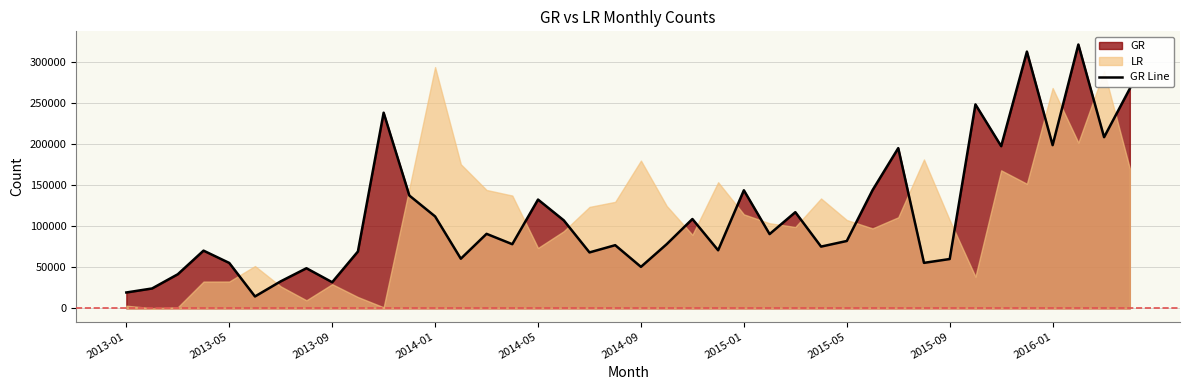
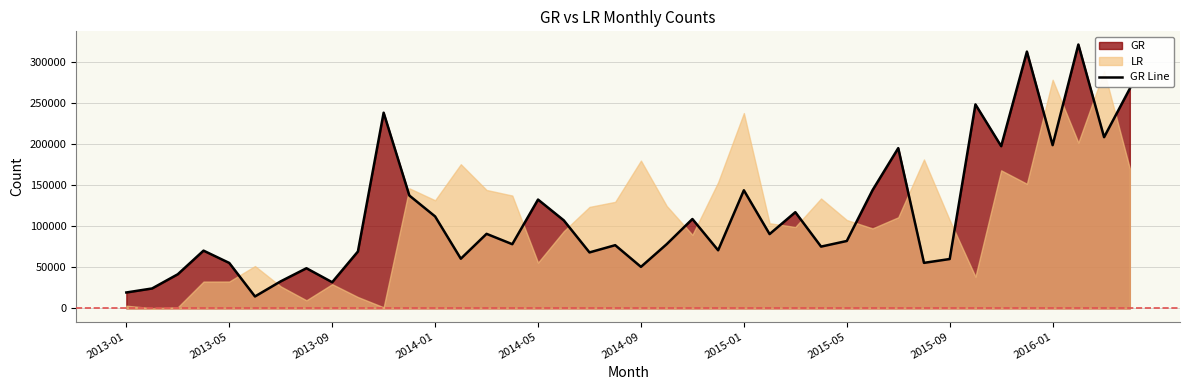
  {
    "GR": {
      "2013-01": 20000,
      "2013-05": 60000,
      "2014-01": 110000,
      "2014-05": 130000,
      "2014-09": 50000,
      "2015-01": 140000,
      "2015-05": 80000,
      "2015-09": 60000,
      "2016-01": 200000
    },
    "LR": {
      "2013-01": 0,
      "2013-05": 30000,
-     "2014-01": 290000,
-     "2014-05": 70000,
+     "2014-01": 130000,
+     "2014-05": 60000,
      "2014-09": 180000,
-     "2015-01": 110000,
+     "2015-01": 240000,
      "2015-05": 110000,
      "2015-09": 110000,
-     "2016-01": 270000
+     "2016-01": 280000
    }
  }
